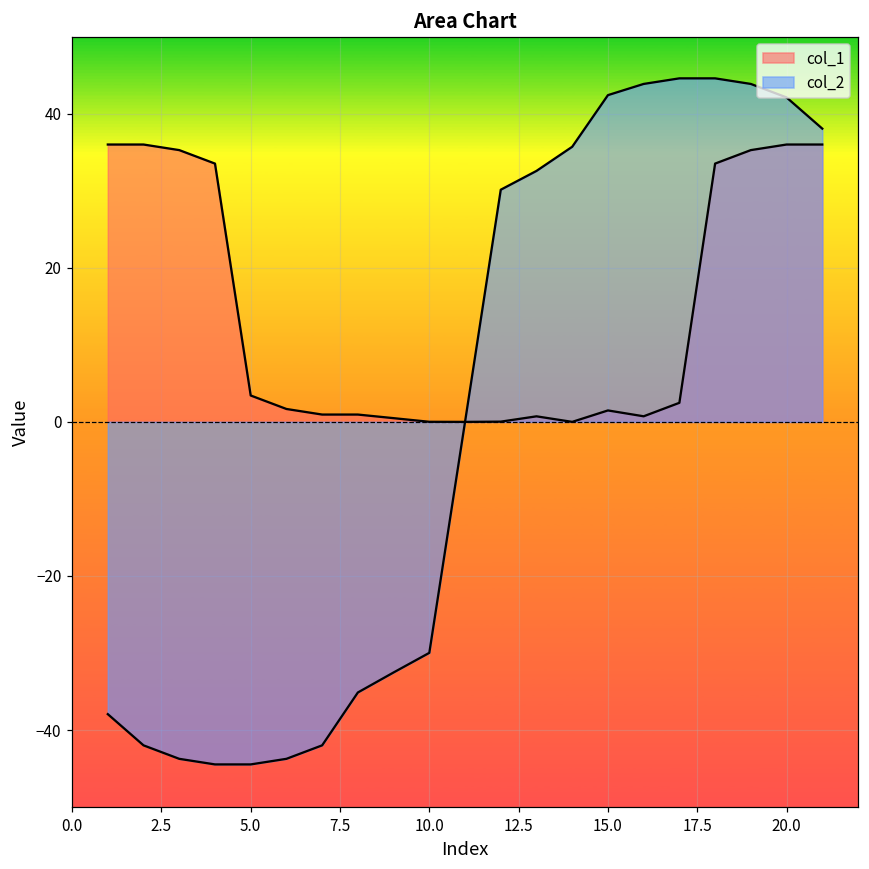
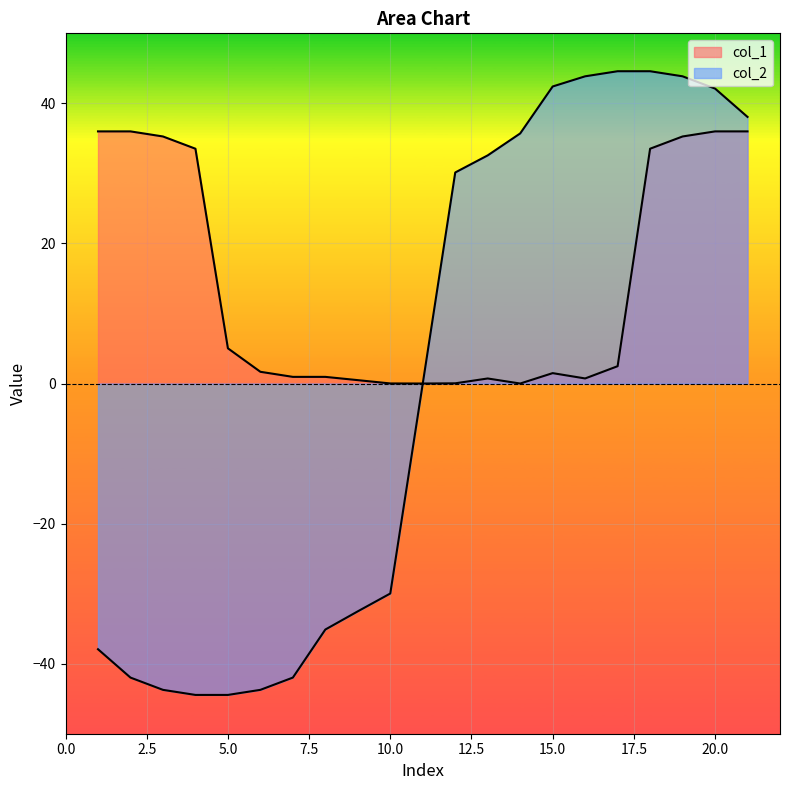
  {
    "col_1": {
-     "5.0": 3,
+     "5.0": 5,
      "15.0": 1,
      "20.0": 36
    }
  }
